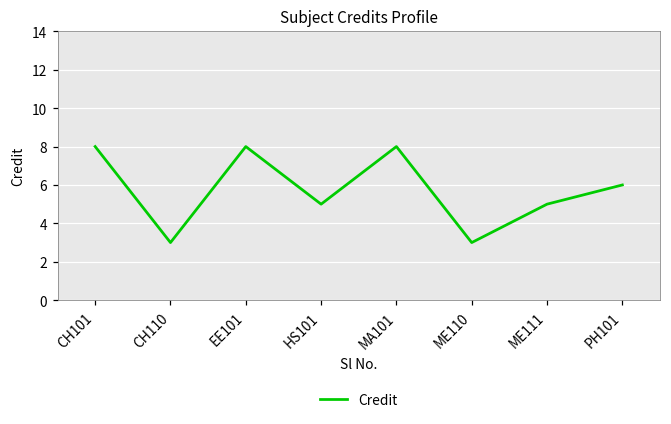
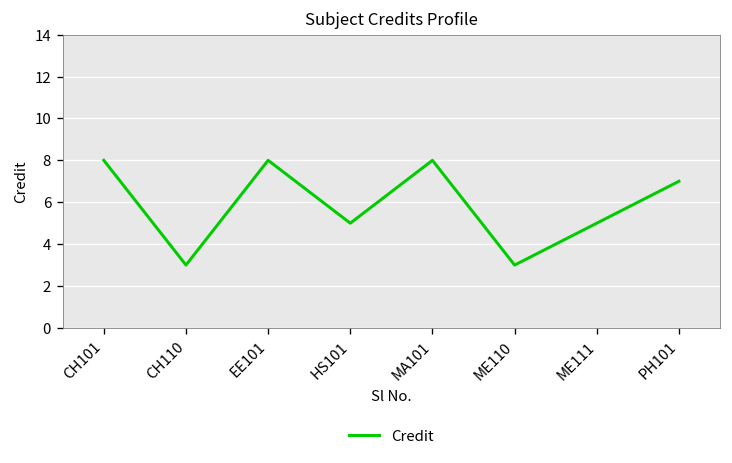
  {
    "CH101": 8,
    "CH110": 3,
    "EE101": 8,
    "HS101": 5,
    "MA101": 8,
    "ME110": 3,
    "ME111": 5,
-   "PH101": 6
+   "PH101": 7
  }
